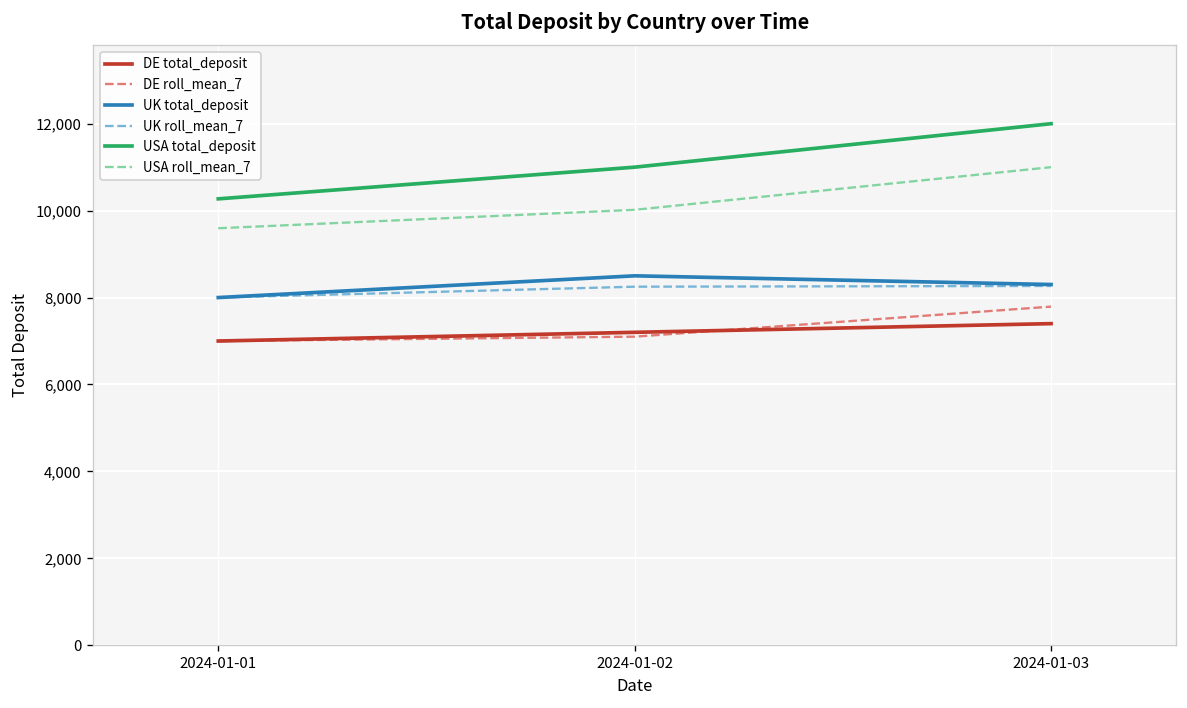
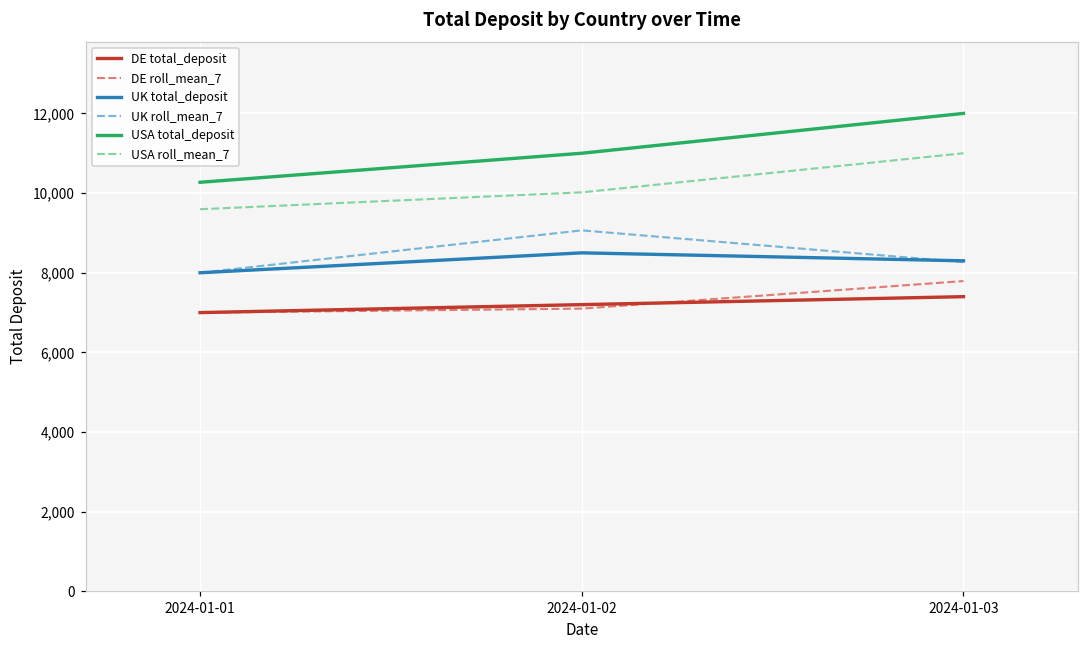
  {
    "DE total_deposit": {
      "2024-01-02": "7,200",
      "2024-01-03": "7,400"
    },
    "DE roll_mean_7": {
      "2024-01-02": "7,100",
      "2024-01-03": "7,800"
    },
    "UK total_deposit": {
      "2024-01-02": "8,500"
    },
    "UK roll_mean_7": {
-     "2024-01-02": "8,300"
+     "2024-01-02": "9,100"
    },
    "USA total_deposit": {
      "2024-01-01": "10,300",
      "2024-01-02": "11,000",
      "2024-01-03": "12,000"
    },
    "USA roll_mean_7": {
      "2024-01-01": "9,600",
      "2024-01-02": "10,000",
      "2024-01-03": "11,000"
    }
  }
